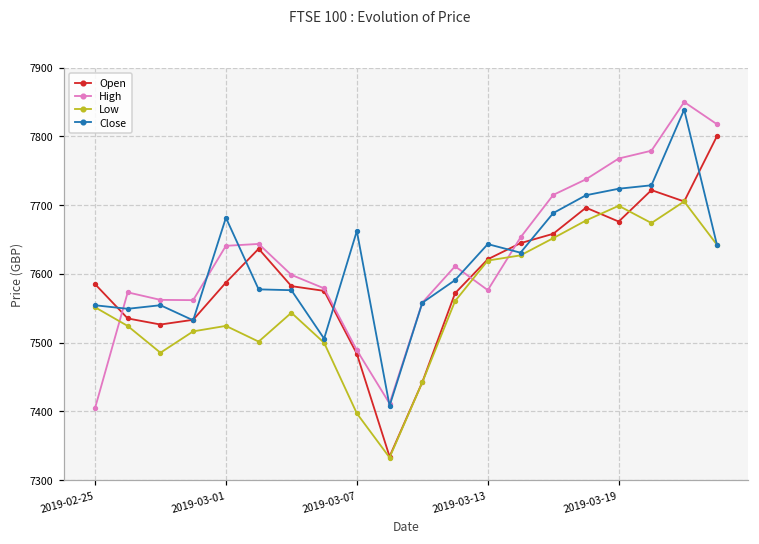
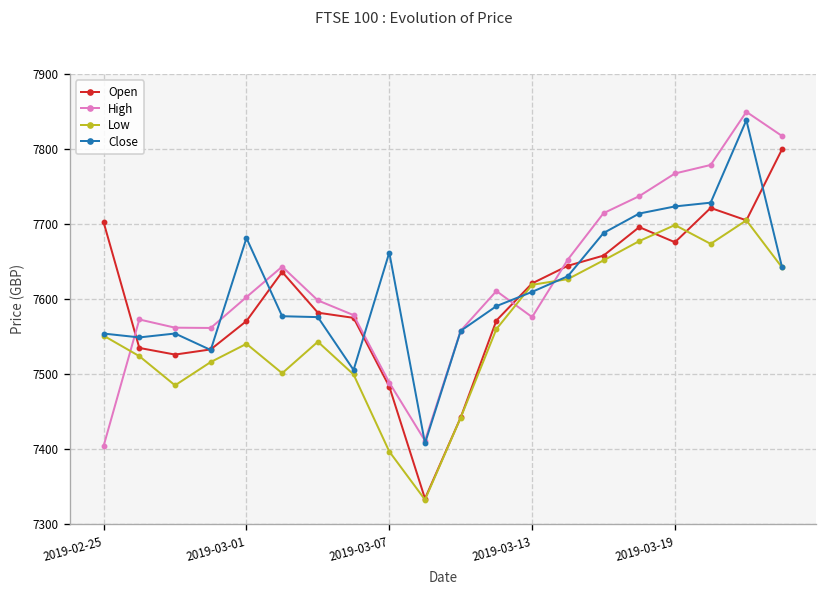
  {
    "Open": {
-     "2019-02-25": 7590,
-     "2019-03-01": 7590,
+     "2019-02-25": 7700,
+     "2019-03-01": 7570,
      "2019-03-07": 7480,
      "2019-03-19": 7680
    },
    "High": {
      "2019-02-25": 7400,
-     "2019-03-01": 7640,
+     "2019-03-01": 7600,
      "2019-03-07": 7490,
      "2019-03-13": 7580,
      "2019-03-19": 7770
    },
    "Low": {
-     "2019-03-01": 7520,
+     "2019-03-01": 7540,
      "2019-03-07": 7400,
      "2019-03-19": 7700
    },
    "Close": {
      "2019-03-01": 7680,
      "2019-03-07": 7660,
-     "2019-03-13": 7640,
+     "2019-03-13": 7610,
      "2019-03-19": 7720
    }
  }
